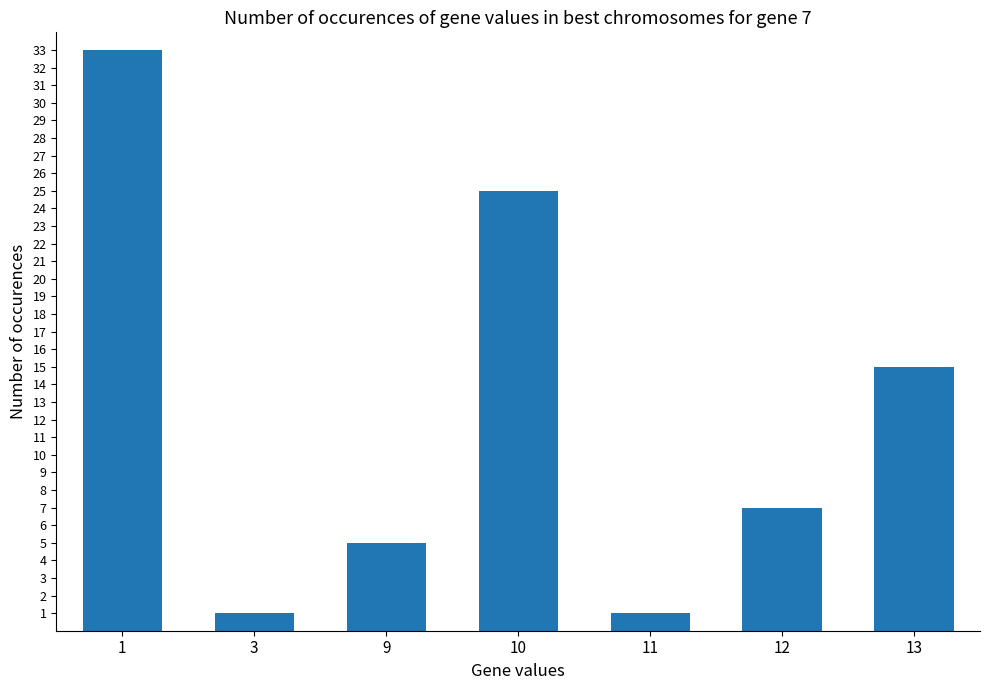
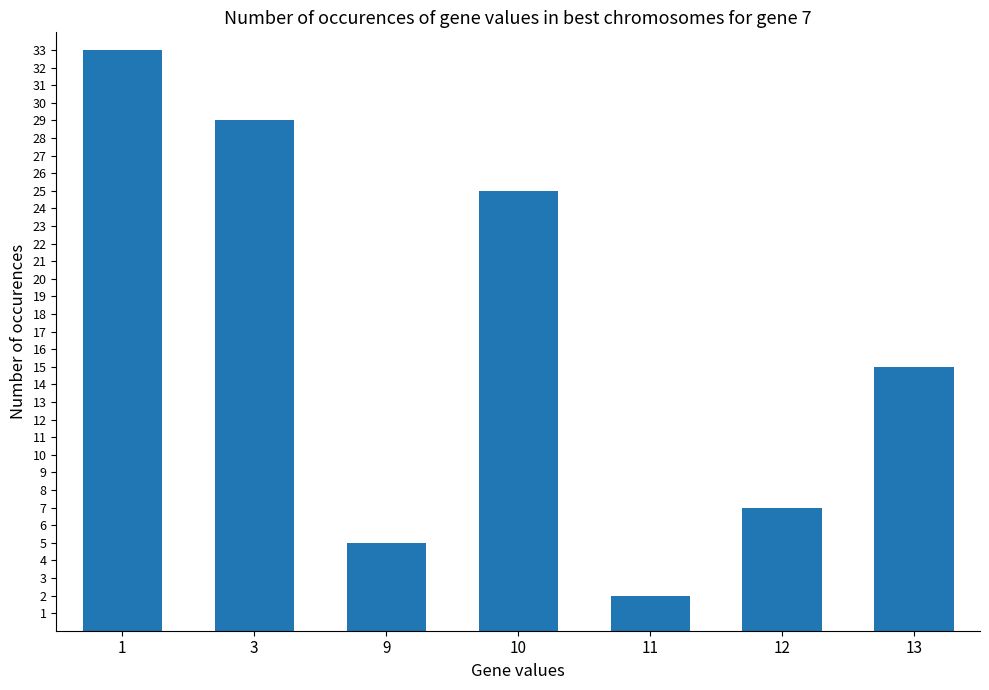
  {
    "1": 33,
-   "3": 1,
+   "3": 29,
    "9": 5,
    "10": 25,
-   "11": 1,
+   "11": 2,
    "12": 7,
    "13": 15
  }
